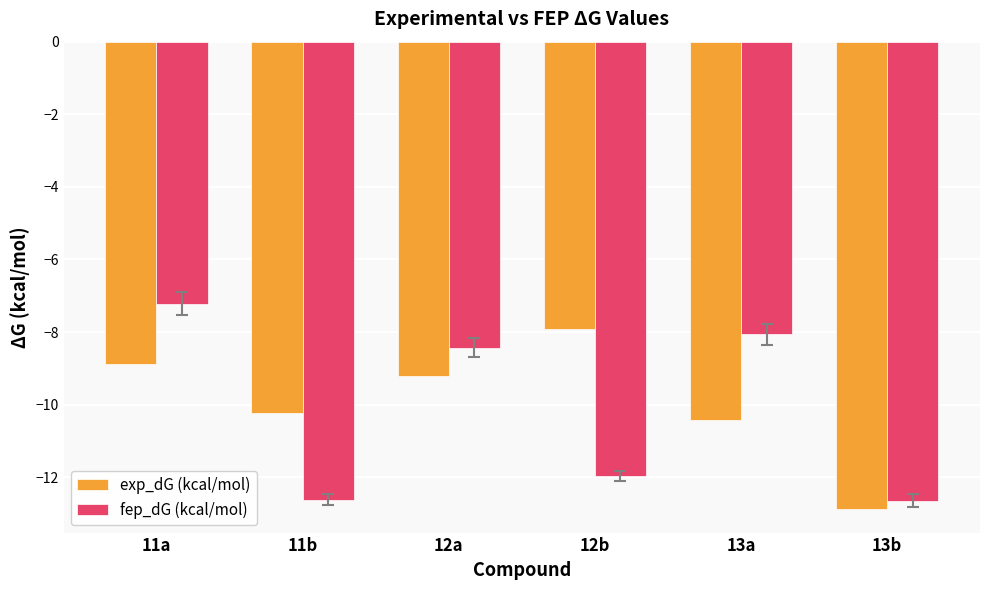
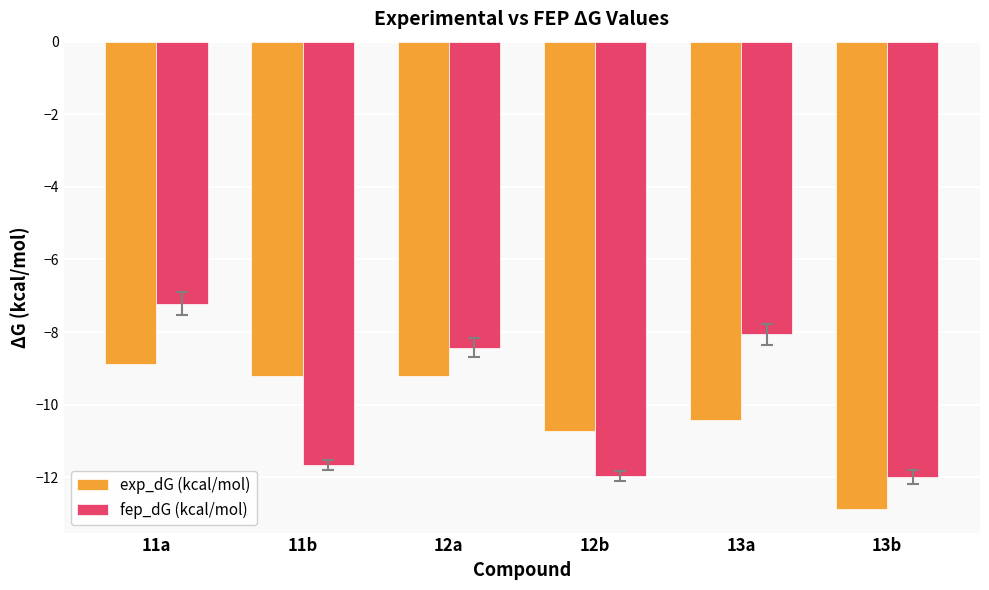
  {
    "exp_dG (kcal/mol)": {
      "11a": -8.9,
-     "11b": -10.2,
+     "11b": -9.2,
      "12a": -9.2,
-     "12b": -7.9,
+     "12b": -10.7,
      "13a": -10.4,
      "13b": -12.9
    },
    "fep_dG (kcal/mol)": {
      "11a": -7.2,
-     "11b": -12.6,
+     "11b": -11.7,
      "12a": -8.4,
      "12b": -12.0,
      "13a": -8.1,
-     "13b": -12.6
+     "13b": -12.0
    }
  }
